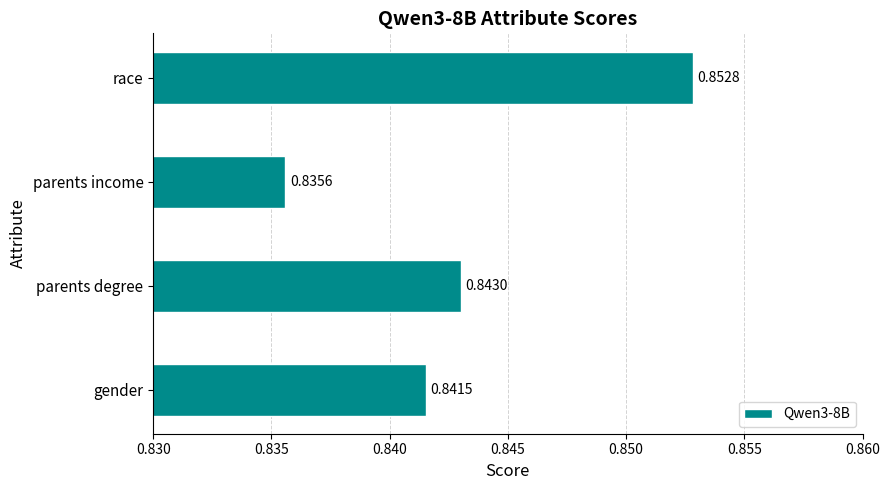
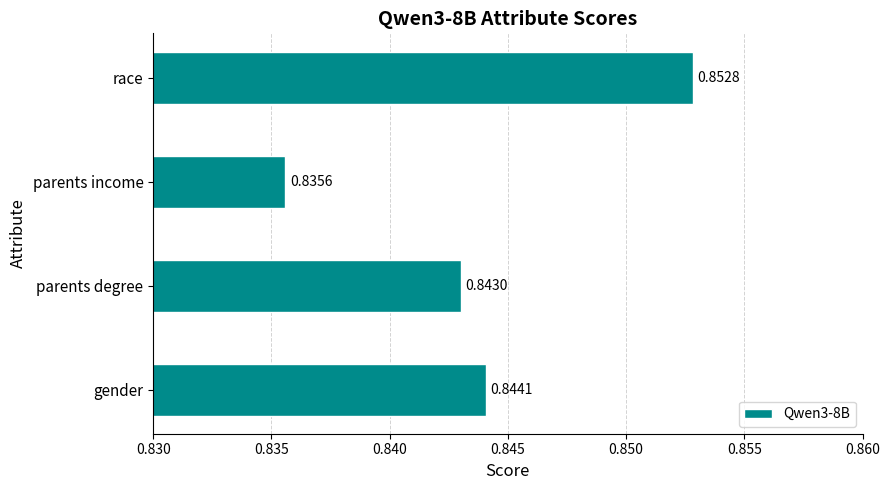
  {
    "race": 0.8528,
    "parents income": 0.8356,
    "parents degree": 0.8430,
-   "gender": 0.8415
+   "gender": 0.8441
  }
